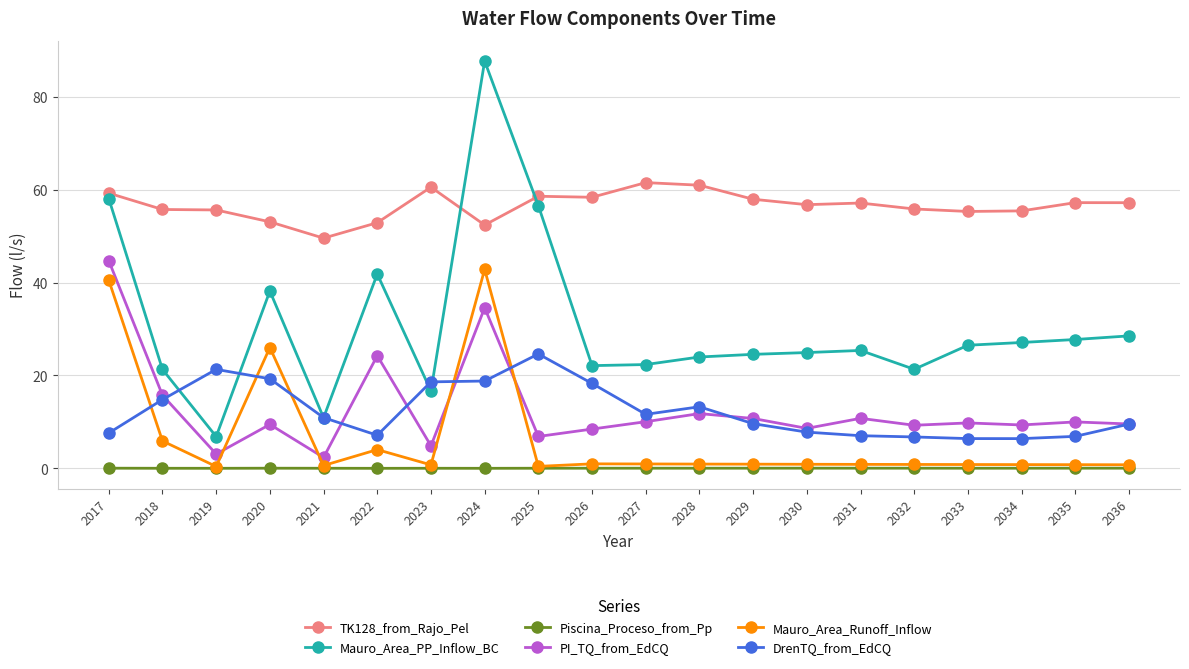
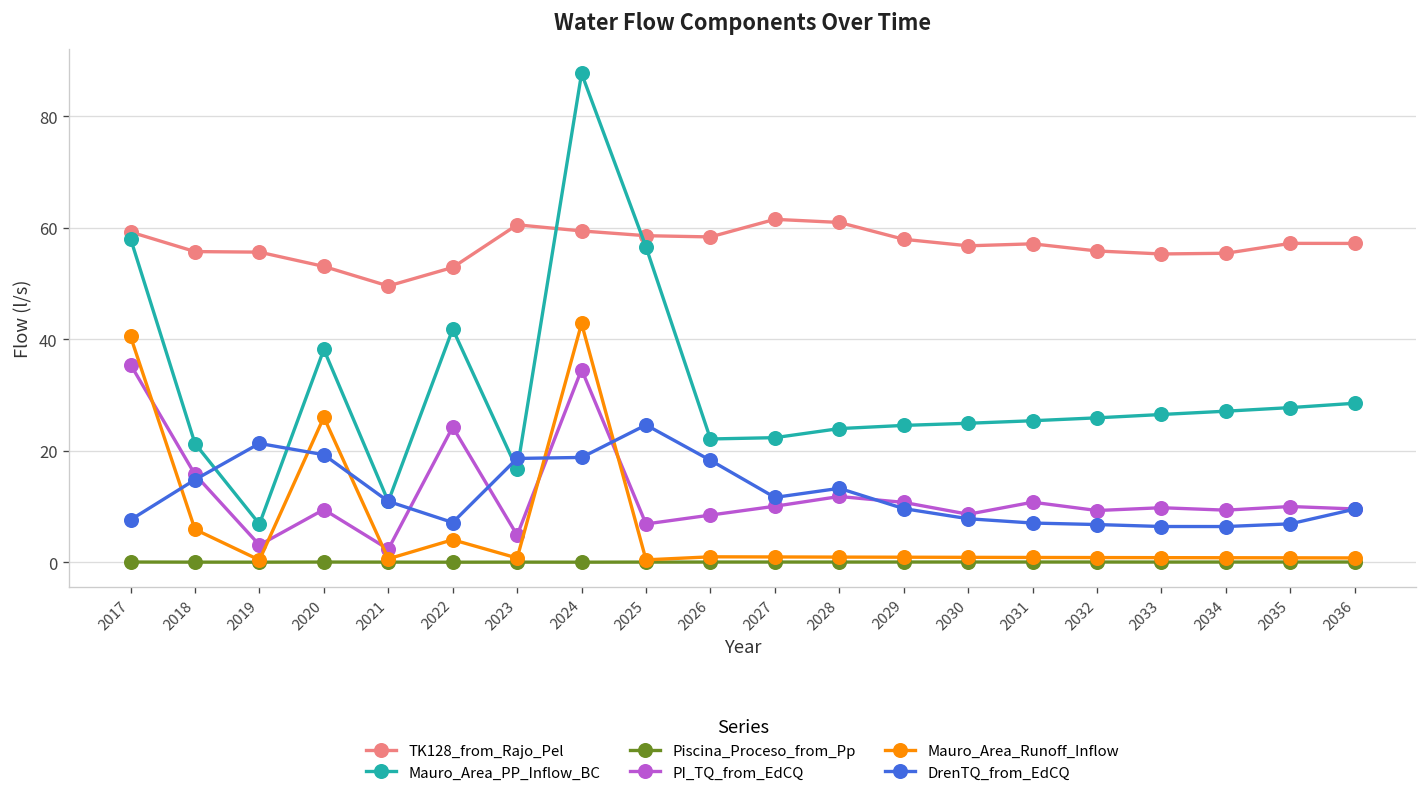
  {
    "TK128_from_Rajo_Pel": {
      "2017": 59,
      "2018": 56,
      "2019": 56,
      "2020": 53,
      "2021": 50,
      "2022": 53,
      "2023": 61,
-     "2024": 52,
+     "2024": 59,
      "2025": 59,
      "2026": 58,
      "2027": 62,
      "2028": 61,
      "2029": 58,
      "2030": 57,
      "2031": 57,
      "2032": 56,
      "2033": 55,
      "2034": 55,
      "2035": 57,
      "2036": 57
    },
    "Mauro_Area_PP_Inflow_BC": {
      "2017": 58,
      "2018": 21,
      "2019": 7,
      "2020": 38,
      "2022": 42,
      "2023": 17,
      "2024": 88,
      "2025": 57,
      "2026": 22,
      "2027": 22,
      "2028": 24,
      "2029": 25,
      "2030": 25,
      "2031": 25,
-     "2032": 21,
+     "2032": 26,
      "2033": 27,
      "2034": 27,
      "2035": 28,
      "2036": 29
    },
    "Piscina_Proceso_from_Pp": {
      "2017": 0,
      "2018": 0,
      "2020": 0,
      "2021": 0,
      "2022": 0,
      "2023": 0,
      "2024": 0,
      "2026": 0,
      "2027": 0,
      "2028": 0,
      "2029": 0,
      "2030": 0,
      "2031": 0,
      "2032": 0,
      "2033": 0,
      "2034": 0,
      "2035": 0,
      "2036": 0
    },
    "PI_TQ_from_EdCQ": {
-     "2017": 45,
+     "2017": 35,
      "2018": 16,
      "2019": 3,
      "2020": 9,
      "2021": 2,
      "2022": 24,
      "2023": 5,
      "2024": 35,
      "2025": 7,
      "2026": 8,
      "2027": 10,
      "2028": 12,
      "2029": 11,
      "2030": 9,
      "2031": 11,
      "2032": 9,
      "2033": 10,
      "2034": 9,
      "2035": 10
    },
    "Mauro_Area_Runoff_Inflow": {
      "2017": 41,
      "2018": 6,
      "2020": 26,
      "2021": 1,
      "2022": 4,
      "2023": 1,
      "2024": 43,
      "2026": 1,
      "2027": 1,
      "2028": 1,
      "2029": 1,
      "2030": 1,
      "2031": 1,
      "2032": 1,
      "2033": 1,
      "2034": 1,
      "2035": 1,
      "2036": 1
    },
    "DrenTQ_from_EdCQ": {
      "2017": 8,
      "2018": 15,
      "2019": 21,
      "2020": 19,
      "2022": 7,
      "2023": 19,
      "2024": 19,
      "2025": 25,
      "2026": 18,
      "2027": 12,
      "2028": 13,
      "2029": 10,
      "2030": 8,
      "2031": 7,
      "2032": 7,
      "2033": 6,
      "2034": 6,
      "2035": 7
    }
  }
